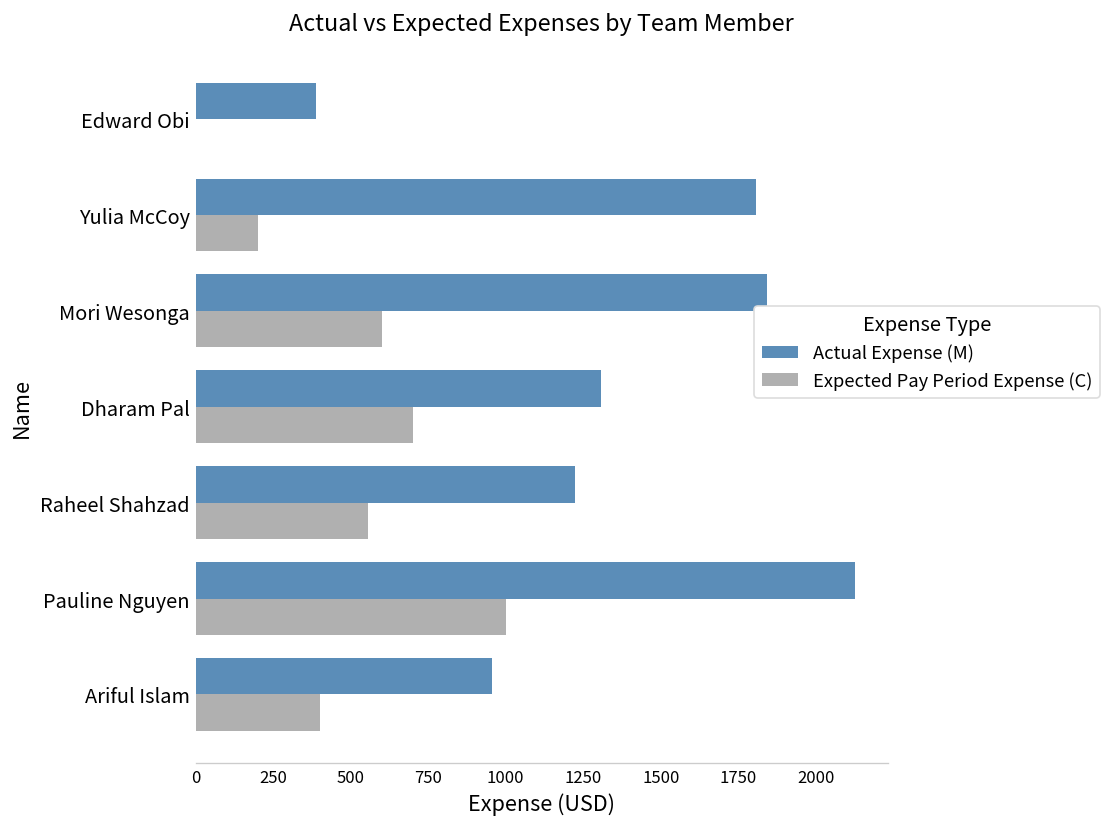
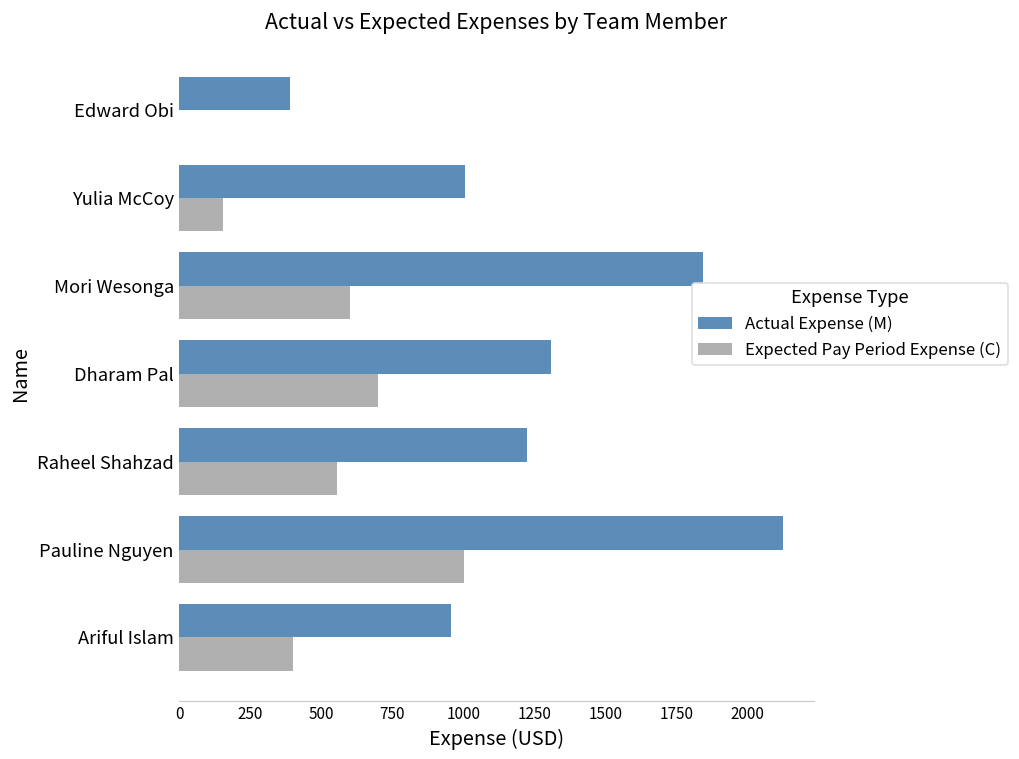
  {
    "Actual Expense (M)": {
      "Edward Obi": 390,
-     "Yulia McCoy": 1810,
+     "Yulia McCoy": 1010,
      "Mori Wesonga": 1840,
      "Dharam Pal": 1310,
      "Raheel Shahzad": 1220,
      "Pauline Nguyen": 2130,
      "Ariful Islam": 960
    },
    "Expected Pay Period Expense (C)": {
      "Edward Obi": 0,
-     "Yulia McCoy": 200,
+     "Yulia McCoy": 150,
      "Mori Wesonga": 600,
      "Dharam Pal": 700,
      "Raheel Shahzad": 560,
      "Pauline Nguyen": 1000,
      "Ariful Islam": 400
    }
  }
